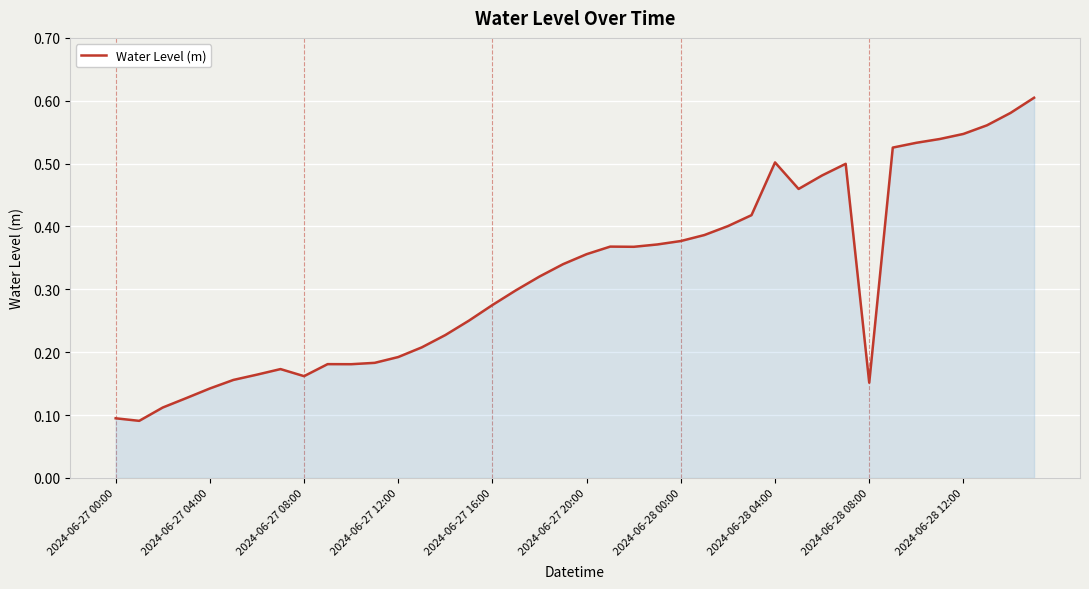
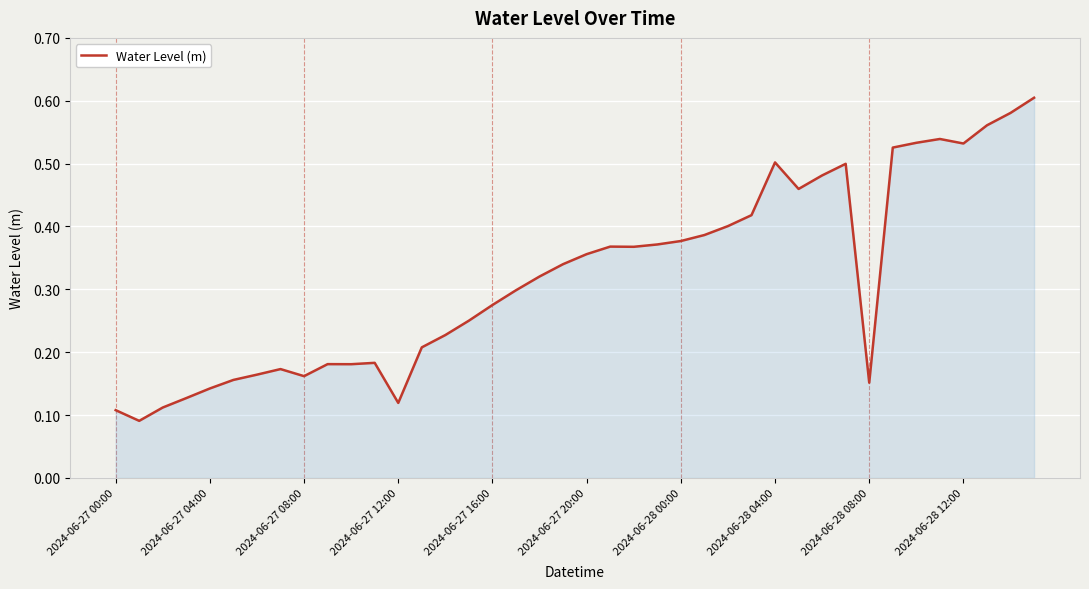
  {
-   "2024-06-27 00:00": 0.09,
+   "2024-06-27 00:00": 0.11,
    "2024-06-27 04:00": 0.14,
    "2024-06-27 08:00": 0.16,
-   "2024-06-27 12:00": 0.19,
+   "2024-06-27 12:00": 0.12,
    "2024-06-27 16:00": 0.28,
    "2024-06-27 20:00": 0.36,
    "2024-06-28 00:00": 0.38,
    "2024-06-28 04:00": 0.50,
    "2024-06-28 08:00": 0.15,
-   "2024-06-28 12:00": 0.55
+   "2024-06-28 12:00": 0.53
  }
